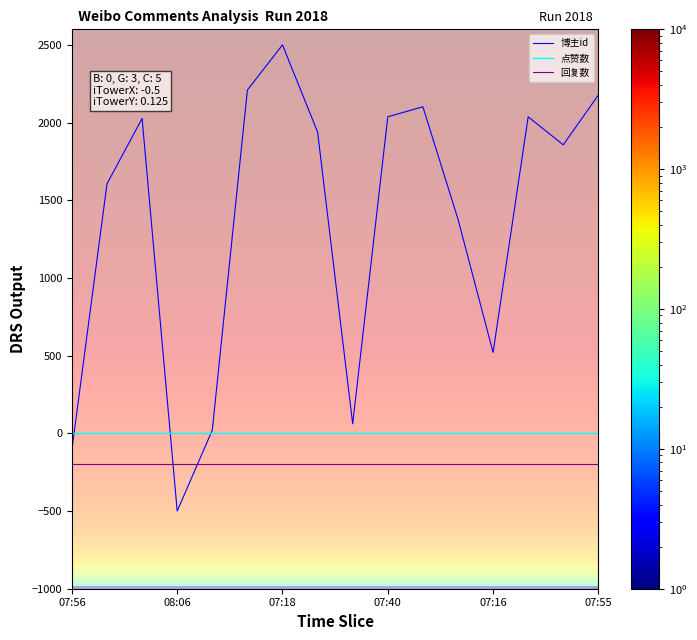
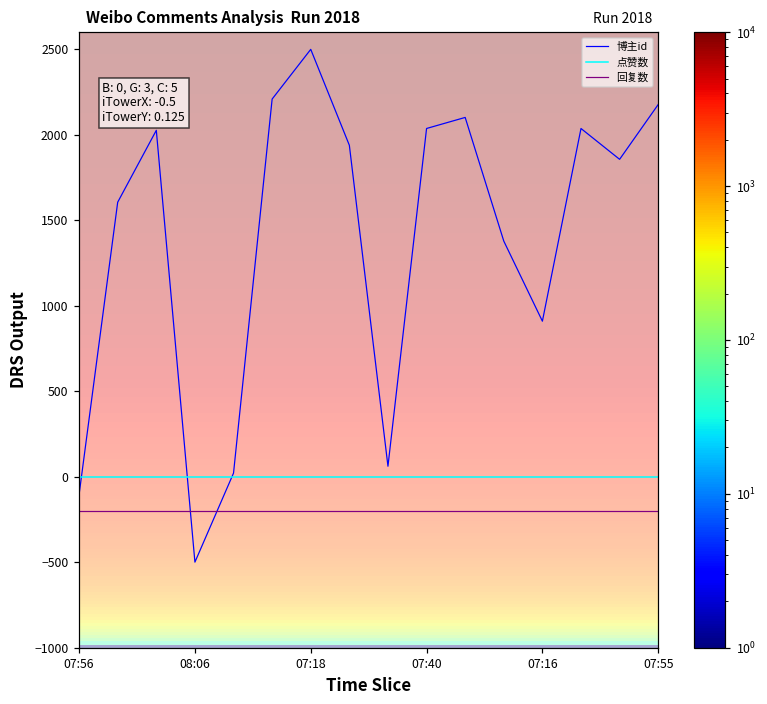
  {
    "博主id": {
      "07:56": -100,
      "08:06": -500,
      "07:18": 2500,
      "07:40": 2040,
-     "07:16": 520
+     "07:16": 910
    },
    "点赞数": {
      "07:56": 0,
      "08:06": 0,
      "07:18": 0,
      "07:40": 0,
      "07:16": 0
    },
    "回复数": {
      "07:56": -200,
      "08:06": -200,
      "07:18": -200,
      "07:40": -200,
      "07:16": -200
    }
  }
